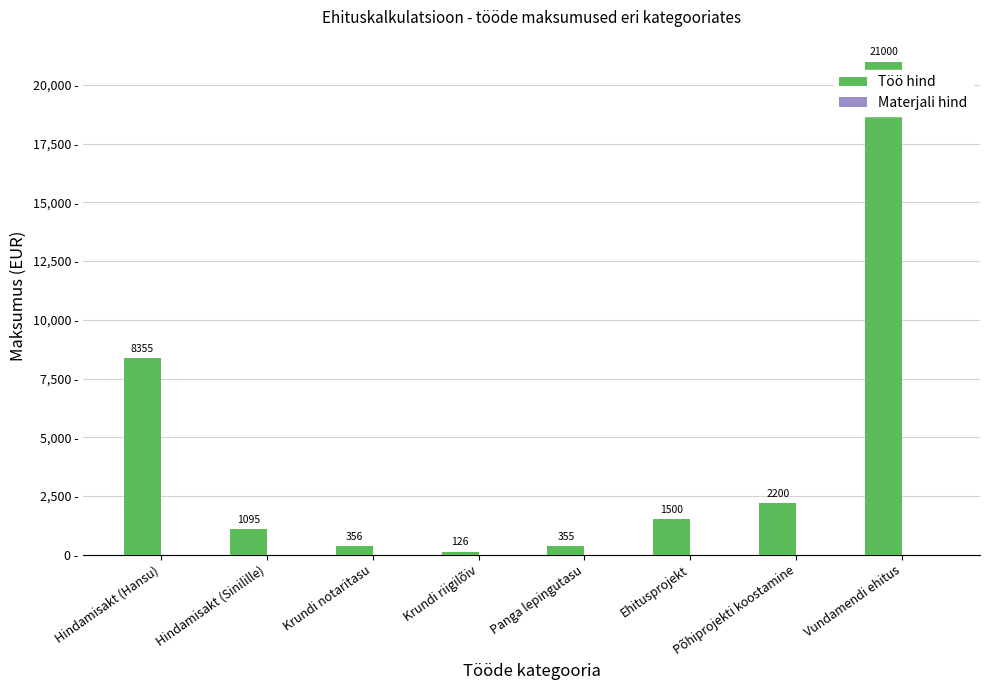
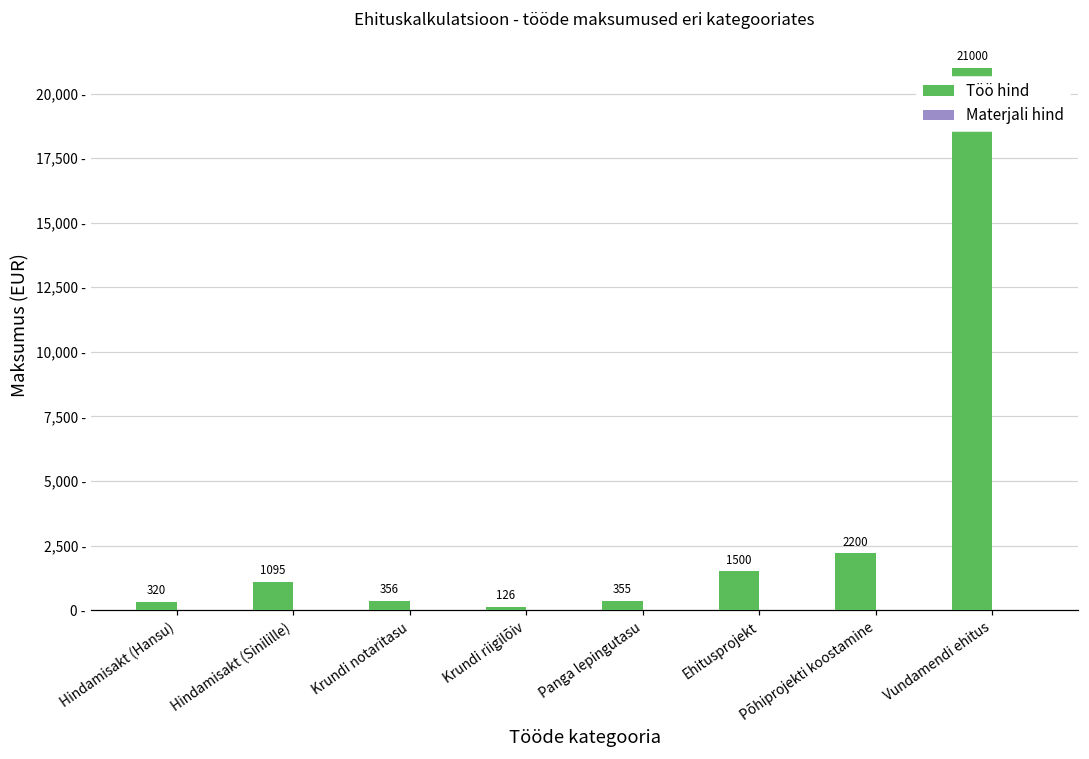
  {
    "Töö hind": {
-     "Hindamisakt (Hansu)": "8355",
+     "Hindamisakt (Hansu)": "320",
      "Hindamisakt (Sinilille)": "1095",
      "Krundi notaritasu": "356",
      "Krundi riigilõiv": "126",
      "Panga lepingutasu": "355",
      "Ehitusprojekt": "1500",
      "Põhiprojekti koostamine": "2200",
      "Vundamendi ehitus": "21000"
    },
    "Materjali hind": {
      "Hindamisakt (Hansu)": "0 -",
      "Hindamisakt (Sinilille)": "0 -",
      "Krundi notaritasu": "0 -",
      "Krundi riigilõiv": "0 -",
      "Panga lepingutasu": "0 -",
      "Ehitusprojekt": "0 -",
      "Põhiprojekti koostamine": "0 -",
      "Vundamendi ehitus": "0 -"
    }
  }
